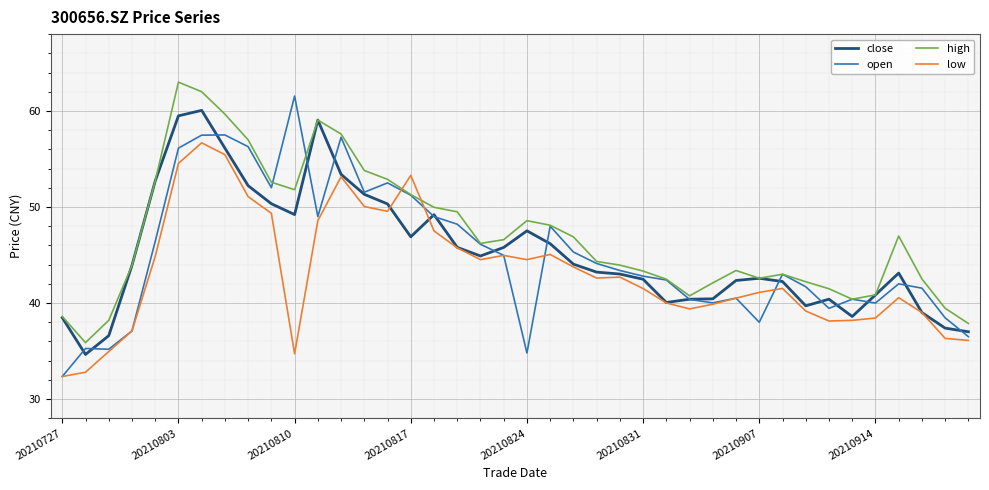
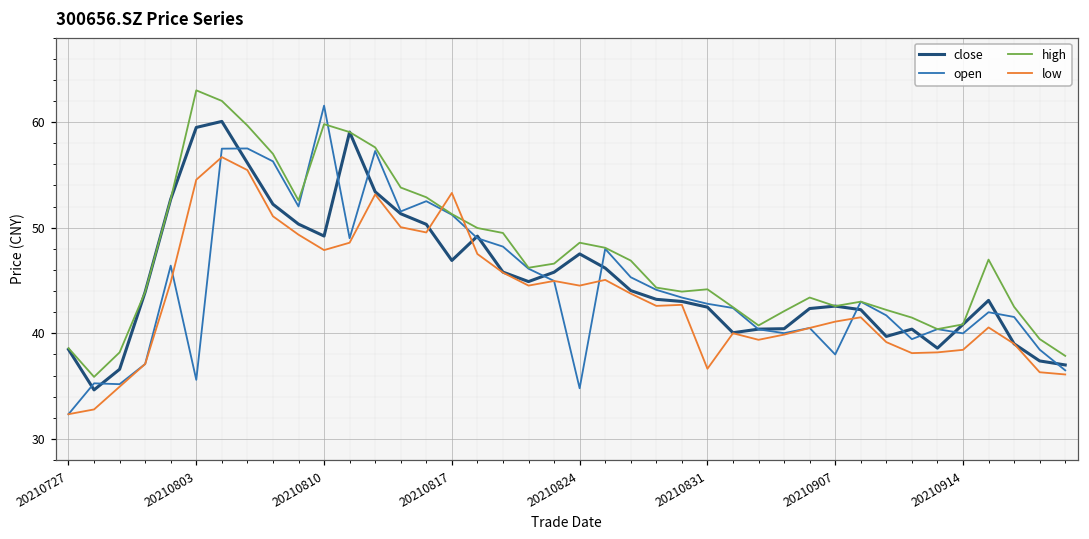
  {
    "close": {
      "20210803": 59,
      "20210810": 49,
      "20210817": 47,
      "20210824": 48,
      "20210831": 42
    },
    "open": {
-     "20210803": 56,
+     "20210803": 36,
      "20210810": 62,
      "20210824": 35,
      "20210831": 43,
      "20210907": 38,
      "20210914": 40
    },
    "high": {
      "20210803": 63,
-     "20210810": 52,
+     "20210810": 60,
      "20210824": 49,
-     "20210831": 43
+     "20210831": 44
    },
    "low": {
      "20210803": 55,
-     "20210810": 35,
+     "20210810": 48,
      "20210817": 53,
      "20210824": 45,
-     "20210831": 42,
+     "20210831": 37,
      "20210907": 41,
      "20210914": 38
    }
  }
